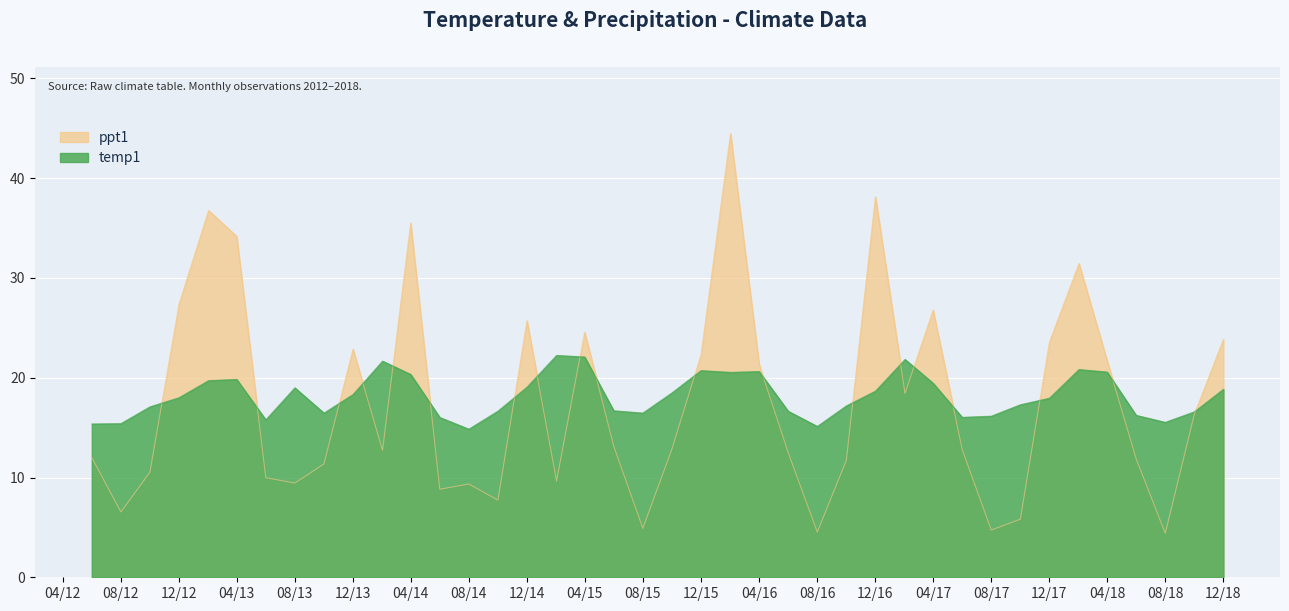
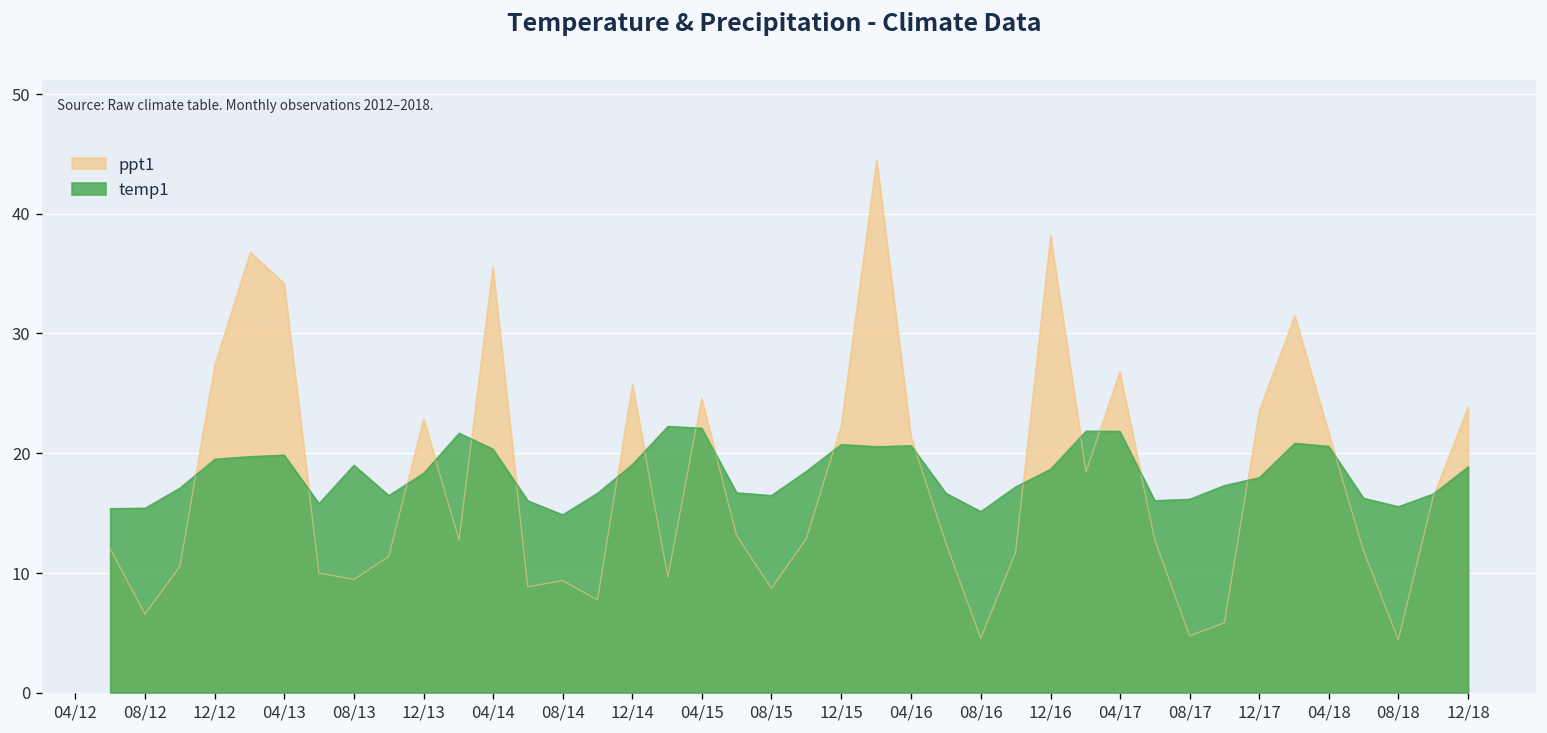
  {
    "ppt1": {
      "08/12": 7,
      "12/12": 27,
      "04/13": 34,
      "08/13": 9,
      "12/13": 23,
      "04/14": 36,
      "08/14": 9,
      "12/14": 26,
      "04/15": 25,
-     "08/15": 5,
+     "08/15": 9,
      "12/15": 22,
      "04/16": 21,
      "08/16": 5,
      "12/16": 38,
      "04/17": 27,
      "08/17": 5,
      "12/17": 24,
      "04/18": 22,
      "08/18": 4,
      "12/18": 24
    },
    "temp1": {
      "08/12": 15,
-     "12/12": 18,
+     "12/12": 20,
      "04/13": 20,
      "08/13": 19,
      "12/13": 18,
      "04/14": 20,
      "08/14": 15,
      "12/14": 19,
      "04/15": 22,
      "08/15": 16,
      "12/15": 21,
      "04/16": 21,
      "08/16": 15,
      "12/16": 19,
-     "04/17": 19,
+     "04/17": 22,
      "08/17": 16,
      "12/17": 18,
      "04/18": 21,
      "08/18": 16,
      "12/18": 19
    }
  }
